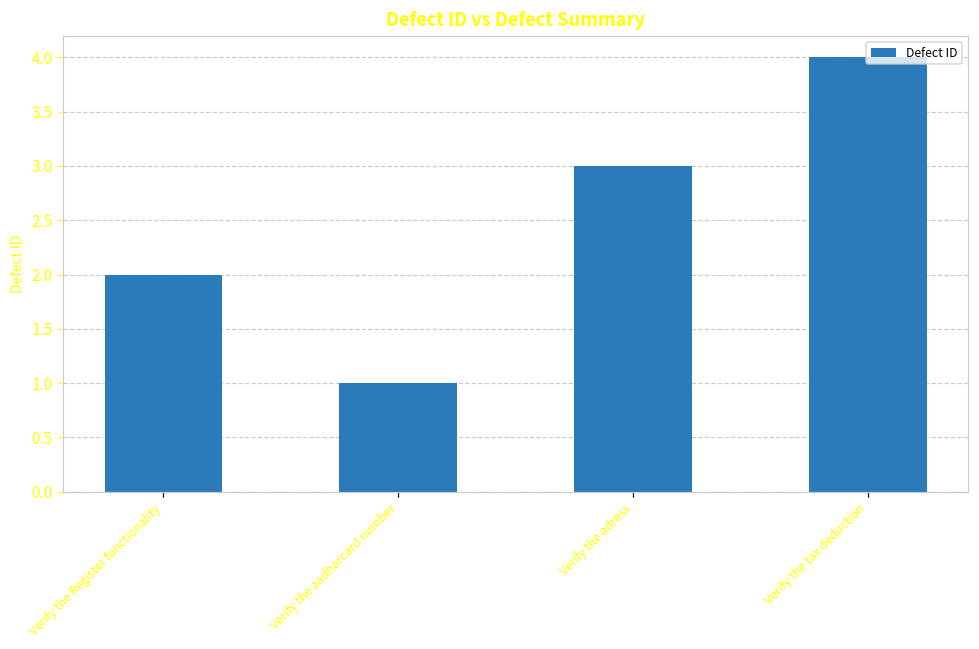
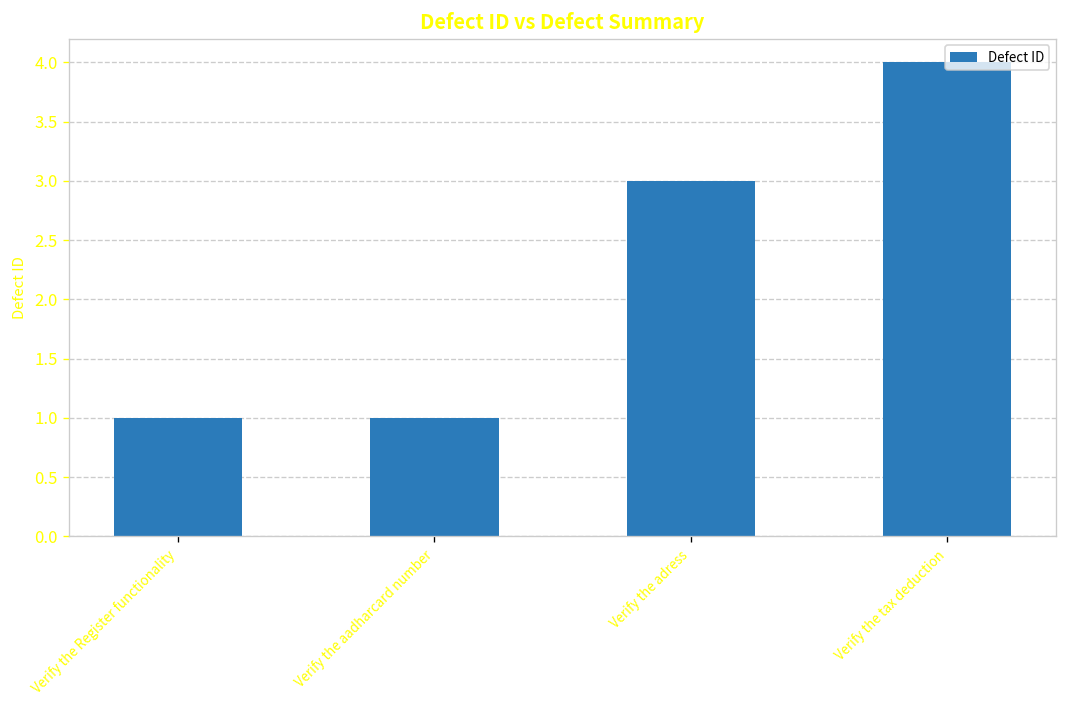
  {
-   "Verify the Register functionality": 2,
+   "Verify the Register functionality": 1,
    "Verify the aadharcard number": 1,
    "Verify the adress": 3
  }
